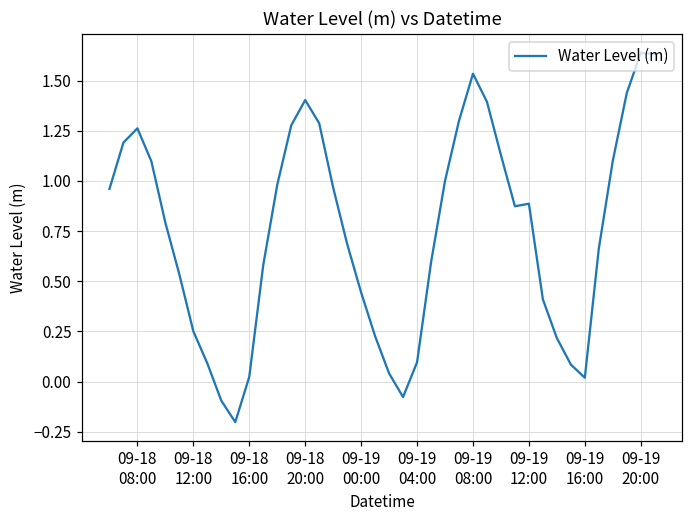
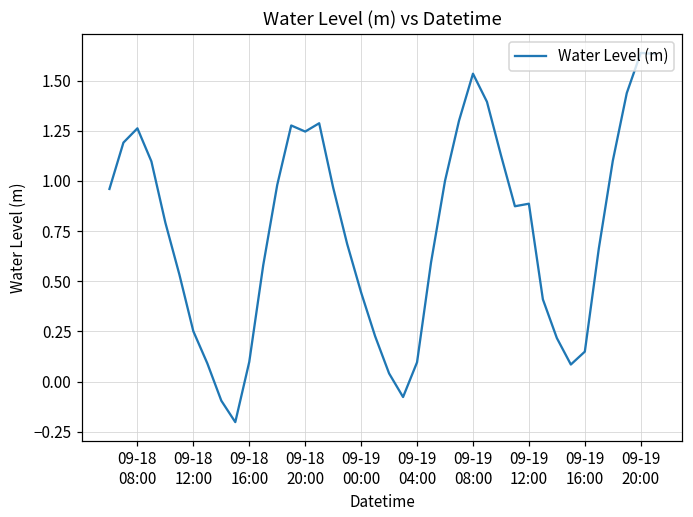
  {
    "09-18 08:00": 1.26,
    "09-18 12:00": 0.25,
-   "09-18 16:00": 0.02,
-   "09-18 20:00": 1.40,
+   "09-18 16:00": 0.10,
+   "09-18 20:00": 1.25,
    "09-19 00:00": 0.44,
    "09-19 04:00": 0.10,
    "09-19 08:00": 1.53,
    "09-19 12:00": 0.89,
-   "09-19 16:00": 0.02
+   "09-19 16:00": 0.15
  }
